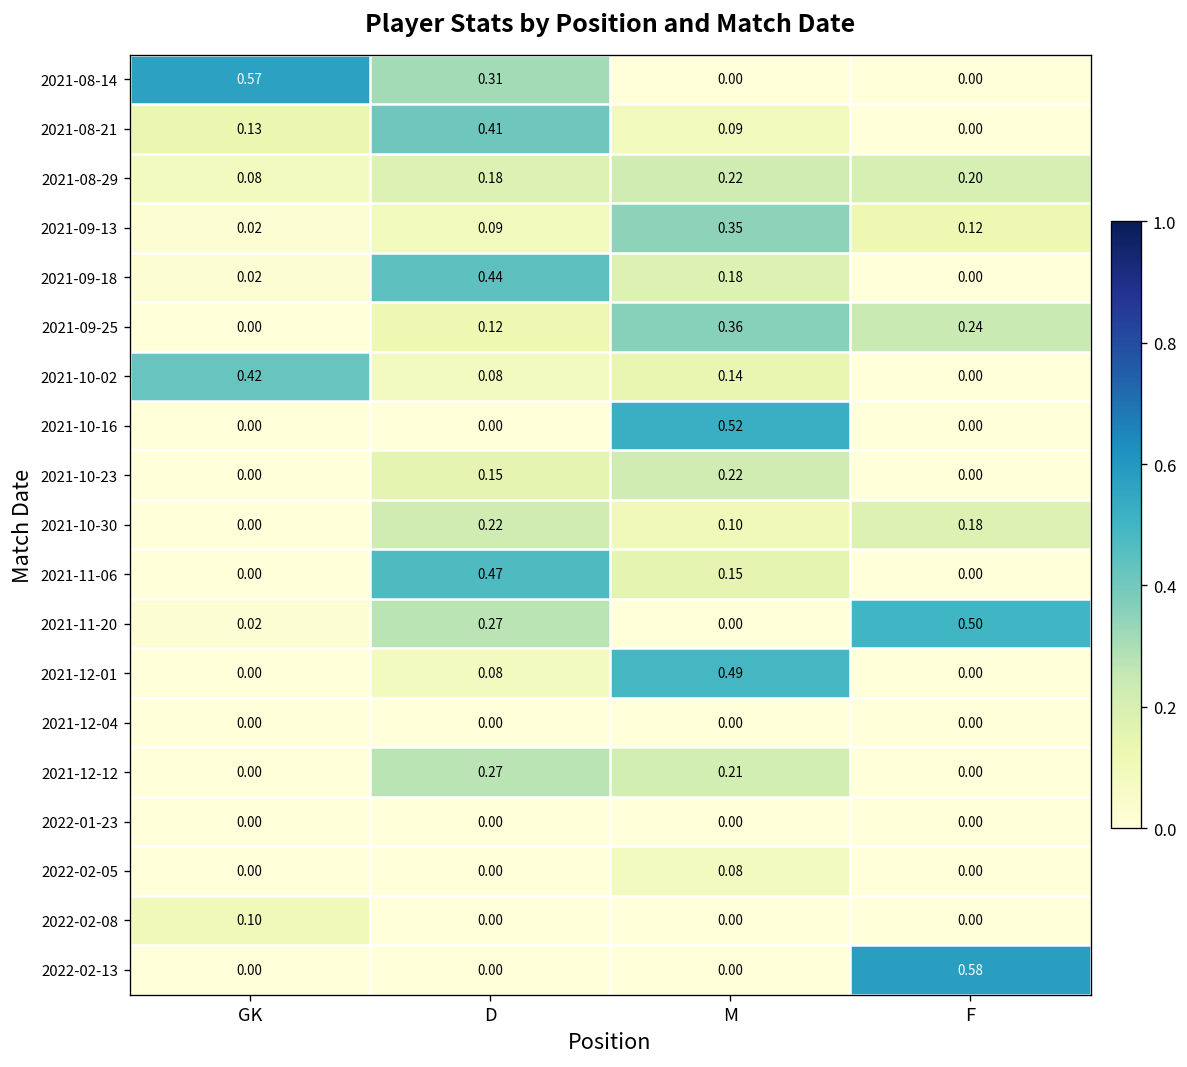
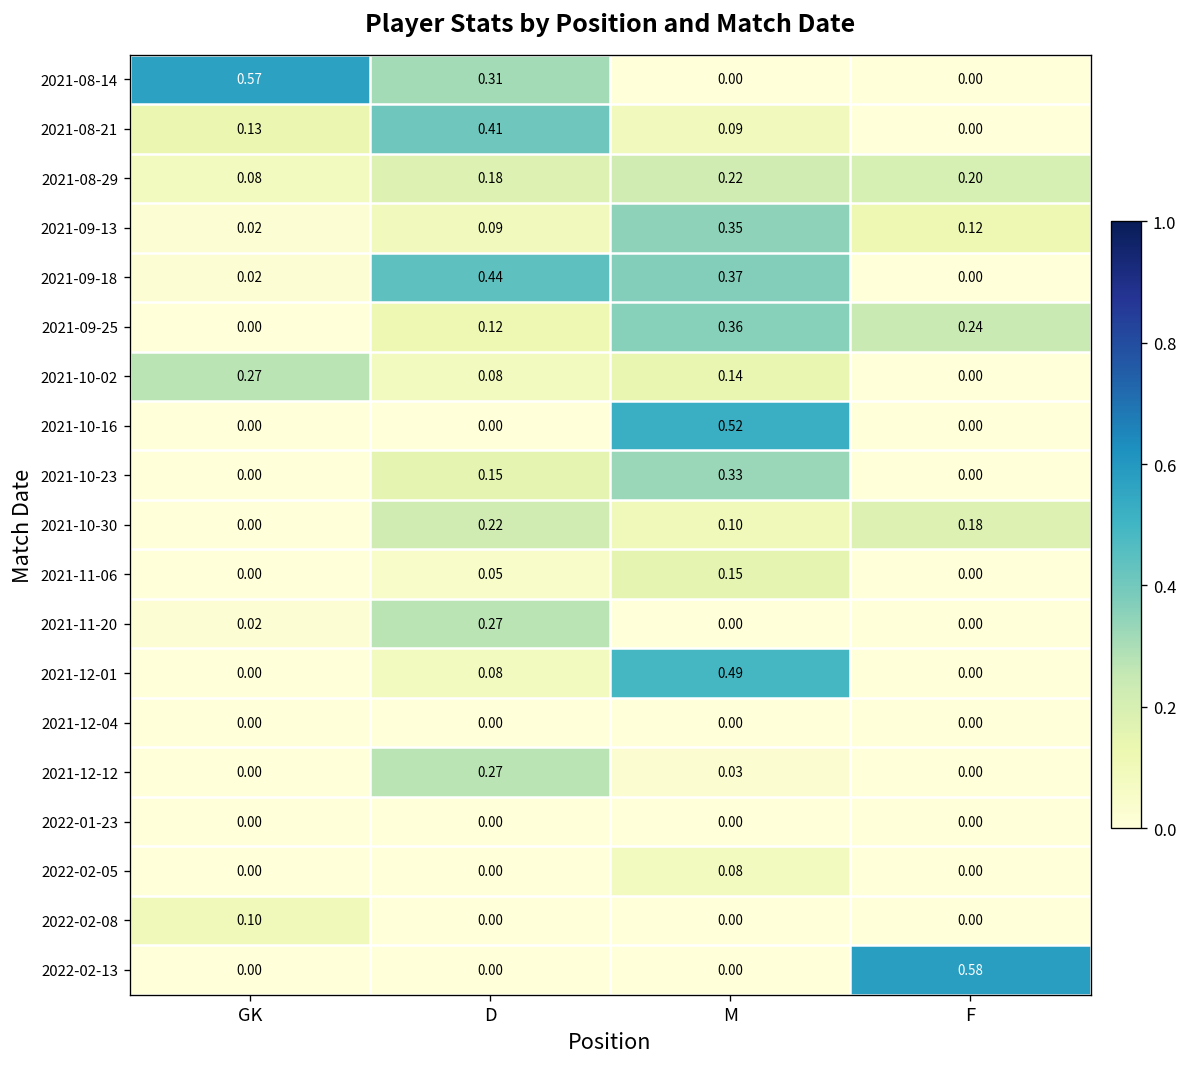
  {
    "2021-08-14": {
      "GK": 0.57,
      "D": 0.31,
      "M": 0.00,
      "F": 0.00
    },
    "2021-08-21": {
      "GK": 0.13,
      "D": 0.41,
      "M": 0.09,
      "F": 0.00
    },
    "2021-08-29": {
      "GK": 0.08,
      "D": 0.18,
      "M": 0.22,
      "F": 0.20
    },
    "2021-09-13": {
      "GK": 0.02,
      "D": 0.09,
      "M": 0.35,
      "F": 0.12
    },
    "2021-09-18": {
      "GK": 0.02,
      "D": 0.44,
-     "M": 0.18,
+     "M": 0.37,
      "F": 0.00
    },
    "2021-09-25": {
      "GK": 0.00,
      "D": 0.12,
      "M": 0.36,
      "F": 0.24
    },
    "2021-10-02": {
-     "GK": 0.42,
+     "GK": 0.27,
      "D": 0.08,
      "M": 0.14,
      "F": 0.00
    },
    "2021-10-16": {
      "GK": 0.00,
      "D": 0.00,
      "M": 0.52,
      "F": 0.00
    },
    "2021-10-23": {
      "GK": 0.00,
      "D": 0.15,
-     "M": 0.22,
+     "M": 0.33,
      "F": 0.00
    },
    "2021-10-30": {
      "GK": 0.00,
      "D": 0.22,
      "M": 0.10,
      "F": 0.18
    },
    "2021-11-06": {
      "GK": 0.00,
-     "D": 0.47,
+     "D": 0.05,
      "M": 0.15,
      "F": 0.00
    },
    "2021-11-20": {
      "GK": 0.02,
      "D": 0.27,
      "M": 0.00,
-     "F": 0.50
+     "F": 0.00
    },
    "2021-12-01": {
      "GK": 0.00,
      "D": 0.08,
      "M": 0.49,
      "F": 0.00
    },
    "2021-12-04": {
      "GK": 0.00,
      "D": 0.00,
      "M": 0.00,
      "F": 0.00
    },
    "2021-12-12": {
      "GK": 0.00,
      "D": 0.27,
-     "M": 0.21,
+     "M": 0.03,
      "F": 0.00
    },
    "2022-01-23": {
      "GK": 0.00,
      "D": 0.00,
      "M": 0.00,
      "F": 0.00
    },
    "2022-02-05": {
      "GK": 0.00,
      "D": 0.00,
      "M": 0.08,
      "F": 0.00
    },
    "2022-02-08": {
      "GK": 0.10,
      "D": 0.00,
      "M": 0.00,
      "F": 0.00
    },
    "2022-02-13": {
      "GK": 0.00,
      "D": 0.00,
      "M": 0.00,
      "F": 0.58
    }
  }
